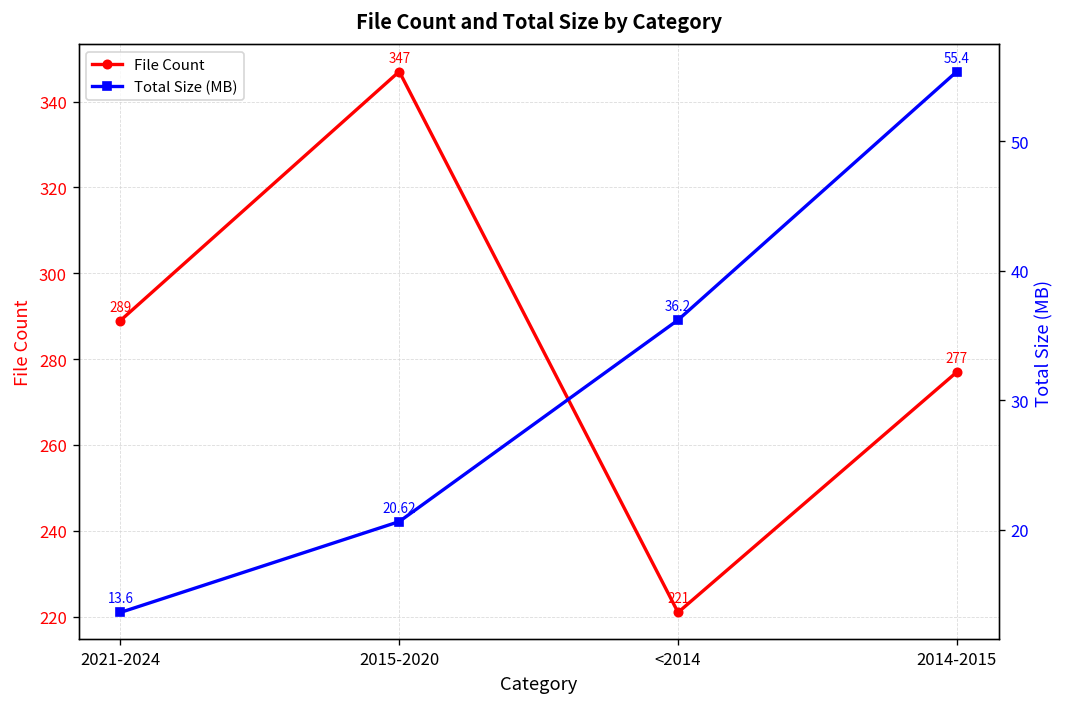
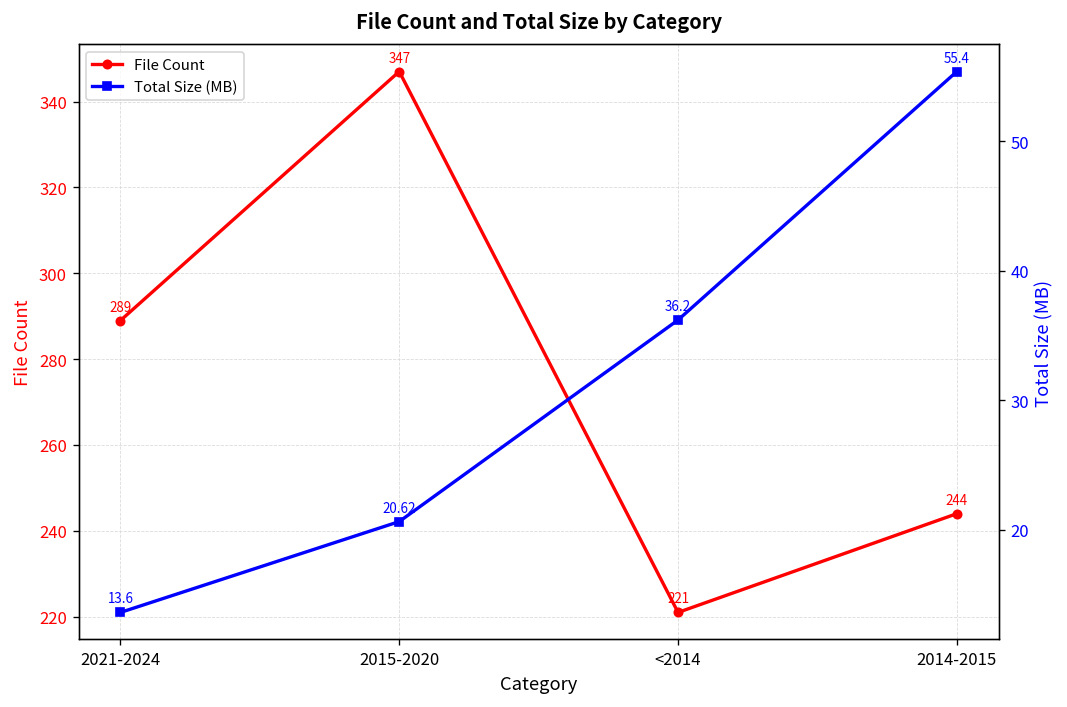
  {
    "File Count": {
      "2021-2024": 289,
      "2015-2020": 347,
      "<2014": 221,
-     "2014-2015": 277
+     "2014-2015": 244
    },
    "Total Size (MB)": {
      "2021-2024": 13.6,
      "2015-2020": 20.62,
      "<2014": 36.2,
      "2014-2015": 55.4
    }
  }
